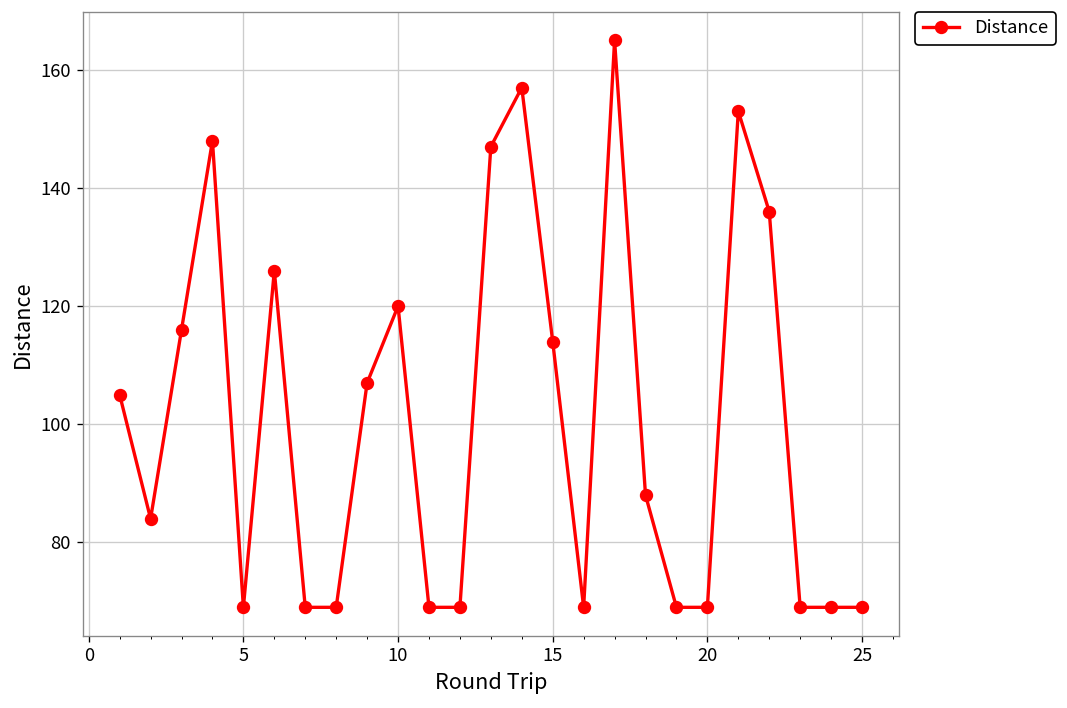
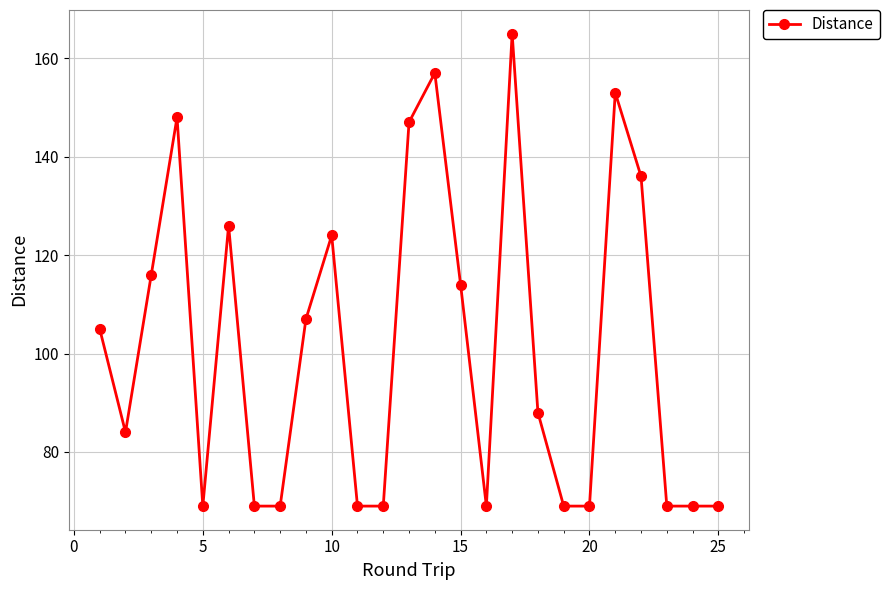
  {
    "5": 69,
-   "10": 120,
+   "10": 124,
    "15": 114,
    "20": 69,
    "25": 69
  }
